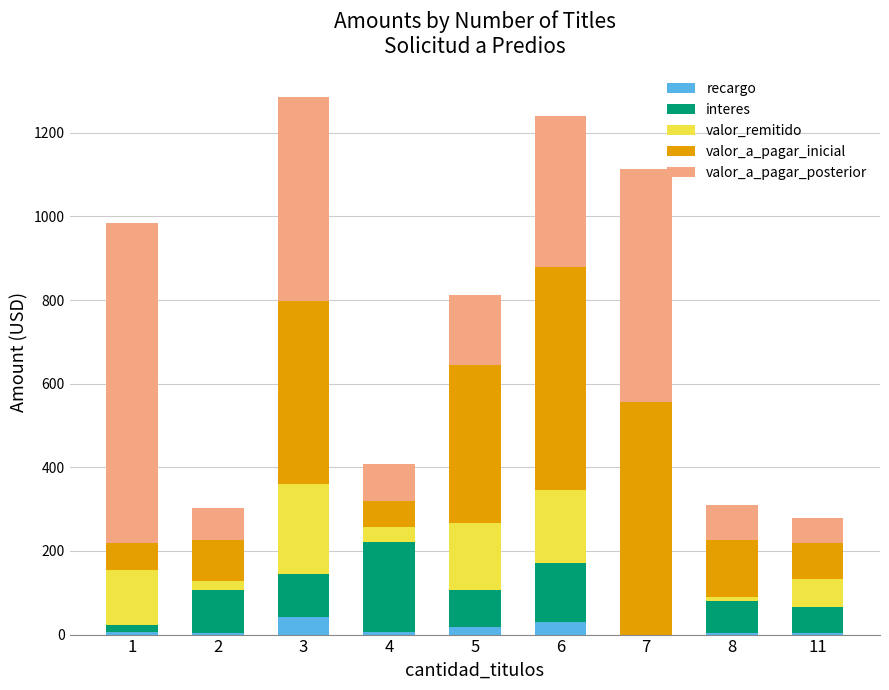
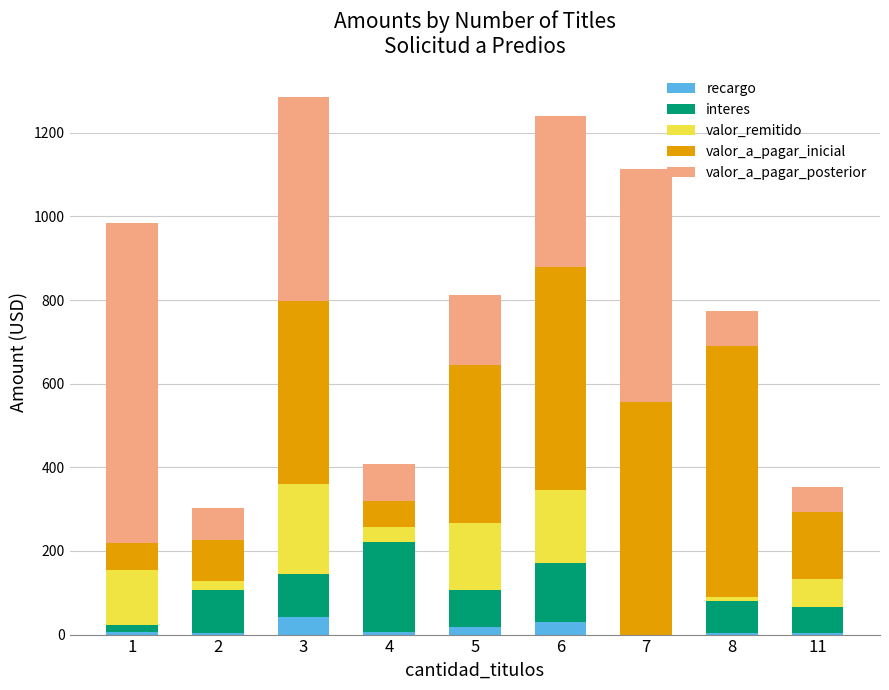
  {
    "recargo": {
      "3": 40,
      "5": 20,
      "6": 30,
      "7": 0
    },
    "interes": {
      "1": 20,
      "2": 100,
      "3": 100,
      "4": 210,
      "5": 90,
      "6": 140,
      "7": 0,
      "8": 80,
      "11": 60
    },
    "valor_remitido": {
      "1": 130,
      "2": 20,
      "3": 220,
      "4": 40,
      "5": 160,
      "6": 170,
      "7": 0,
      "8": 10,
      "11": 70
    },
    "valor_a_pagar_inicial": {
      "1": 60,
      "2": 100,
      "3": 440,
      "4": 60,
      "5": 380,
      "6": 530,
      "7": 560,
-     "8": 140,
-     "11": 90
+     "8": 600,
+     "11": 160
    },
    "valor_a_pagar_posterior": {
      "1": 760,
      "2": 80,
      "3": 490,
      "4": 90,
      "5": 170,
      "6": 360,
      "7": 560,
      "8": 80,
      "11": 60
    }
  }
